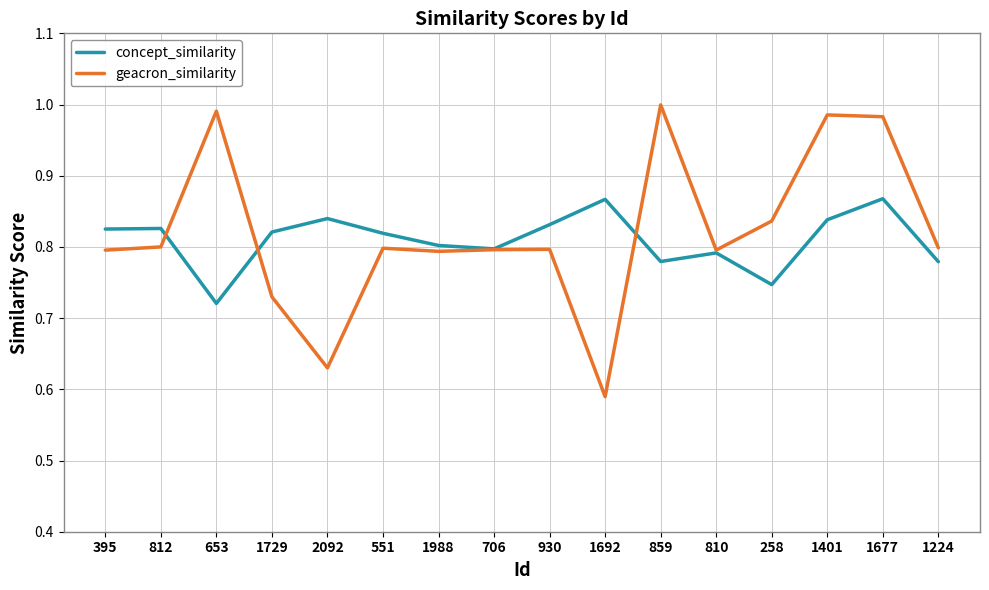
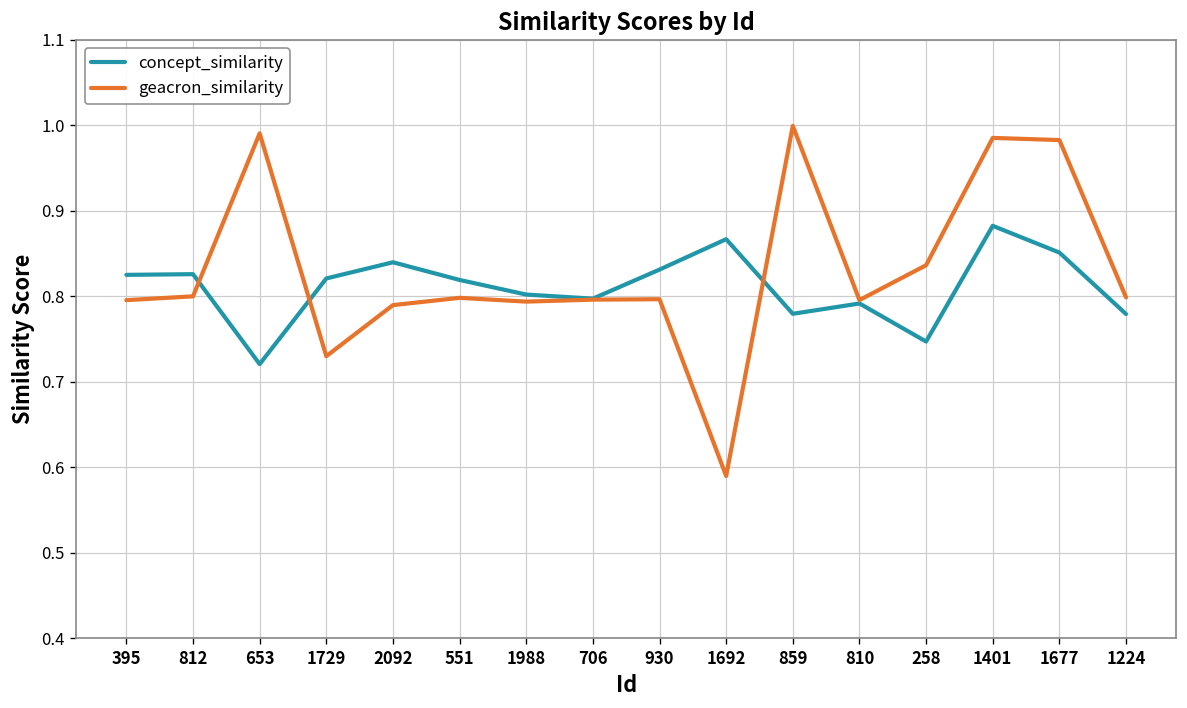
  {
    "concept_similarity": {
      "395": 0.83,
      "812": 0.83,
      "653": 0.72,
      "1729": 0.82,
      "2092": 0.84,
      "551": 0.82,
      "1988": 0.80,
      "930": 0.83,
      "1692": 0.87,
      "859": 0.78,
      "810": 0.79,
      "258": 0.75,
-     "1401": 0.84,
-     "1677": 0.87,
+     "1401": 0.88,
+     "1677": 0.85,
      "1224": 0.78
    },
    "geacron_similarity": {
      "395": 0.80,
      "812": 0.80,
      "653": 0.99,
      "1729": 0.73,
-     "2092": 0.63,
+     "2092": 0.79,
      "551": 0.80,
      "1988": 0.79,
      "930": 0.80,
      "1692": 0.59,
      "859": 1.00,
      "810": 0.80,
      "258": 0.84,
      "1401": 0.99,
      "1677": 0.98,
      "1224": 0.80
    }
  }
